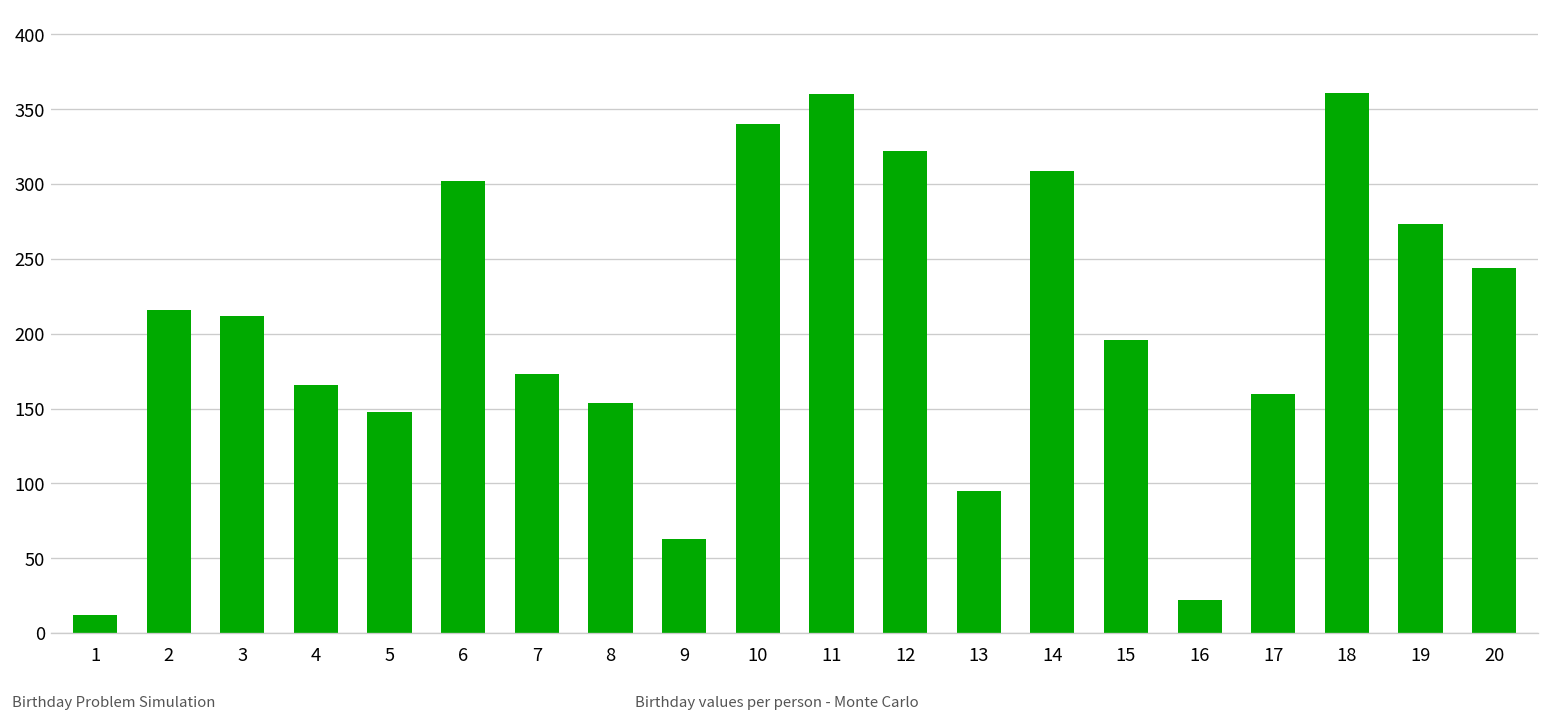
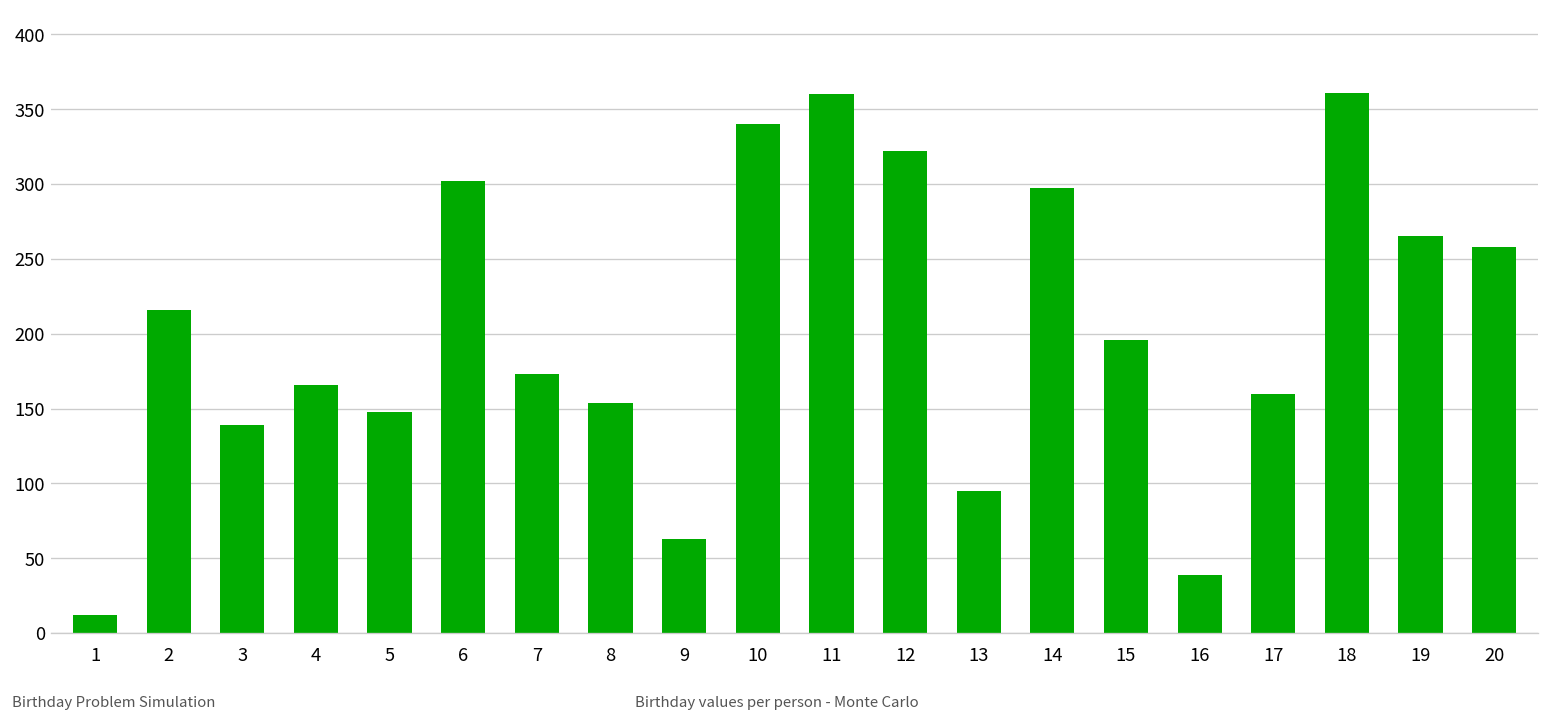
  {
    "1": 12,
    "2": 216,
-   "3": 212,
+   "3": 139,
    "4": 166,
    "5": 148,
    "6": 302,
    "7": 173,
    "8": 154,
    "9": 63,
    "10": 340,
    "11": 360,
    "12": 322,
    "13": 95,
-   "14": 309,
+   "14": 297,
    "15": 196,
-   "16": 22,
+   "16": 39,
    "17": 160,
    "18": 361,
-   "19": 273,
-   "20": 244
+   "19": 265,
+   "20": 258
  }
